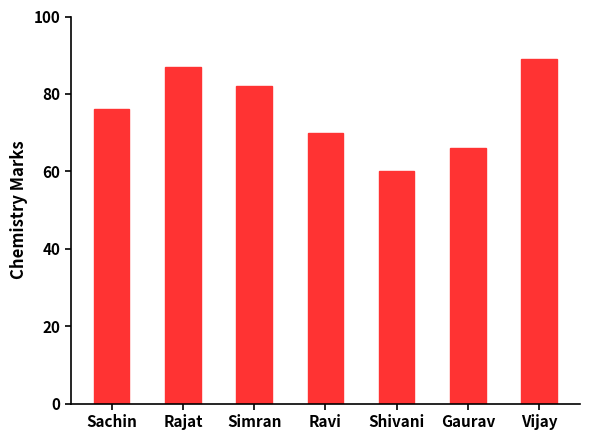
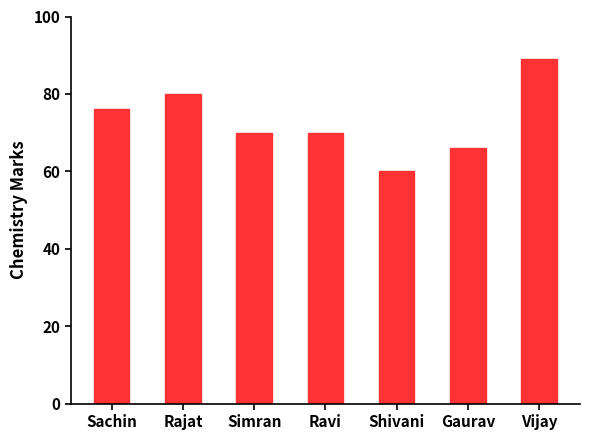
  {
    "Sachin": 76,
-   "Rajat": 87,
-   "Simran": 82,
+   "Rajat": 80,
+   "Simran": 70,
    "Ravi": 70,
    "Shivani": 60,
    "Gaurav": 66,
    "Vijay": 89
  }
